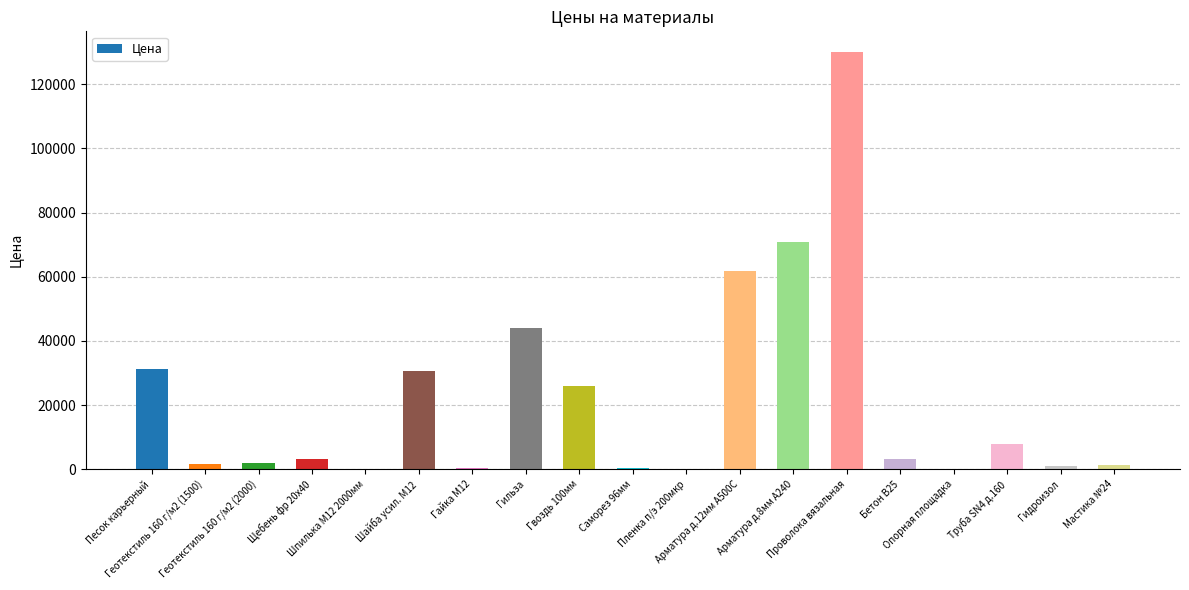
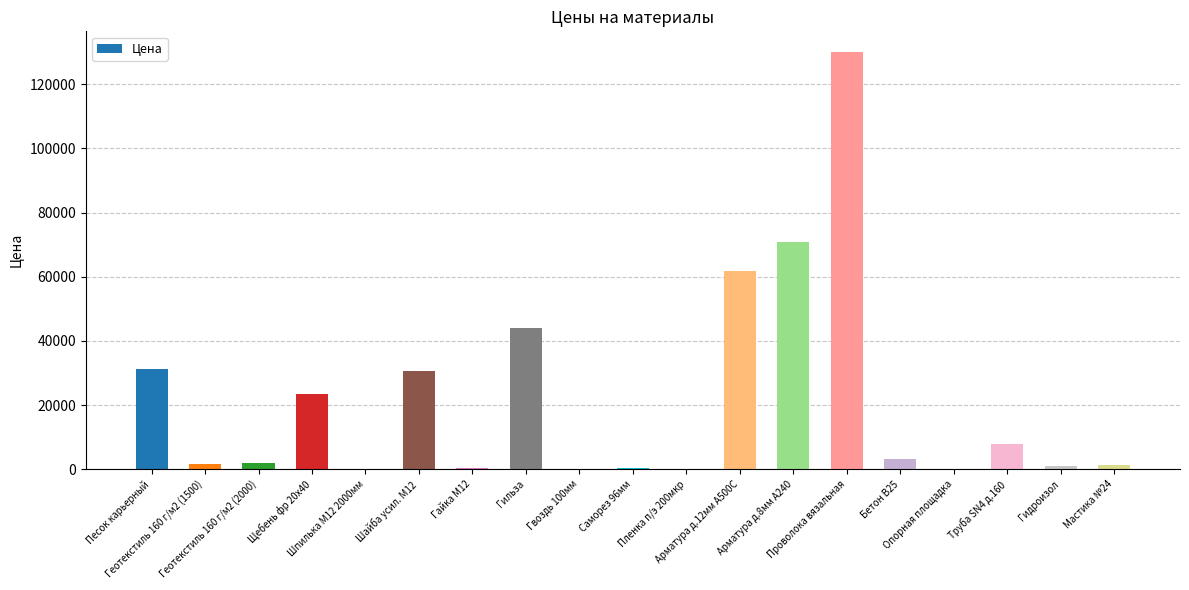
  {
    "Песок карьерный": 31000,
    "Геотекстиль 160 г/м2 (1500)": 2000,
    "Геотекстиль 160 г/м2 (2000)": 2000,
-   "Щебень фр 20х40": 3000,
+   "Щебень фр 20х40": 23000,
    "Шайба усил. М12": 31000,
    "Гильза": 44000,
-   "Гвоздь 100мм": 26000,
+   "Гвоздь 100мм": 0,
    "Арматура д.12мм А500С": 62000,
    "Арматура д.8мм А240": 71000,
    "Проволока вязальная": 130000,
    "Бетон В25": 3000,
    "Труба SN4 д.160": 8000,
    "Гидроизол": 1000,
    "Мастика №24": 1000
  }
